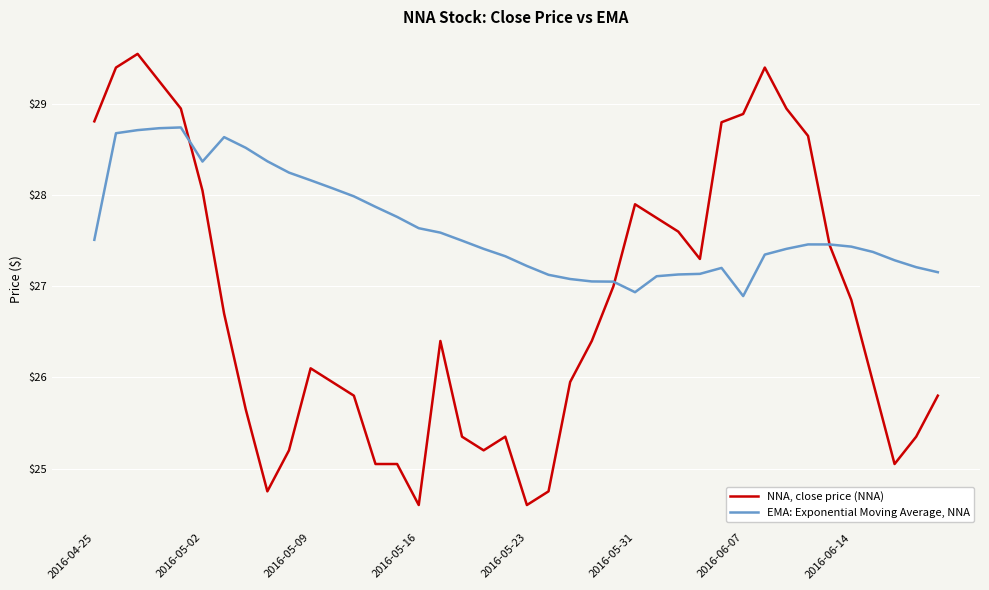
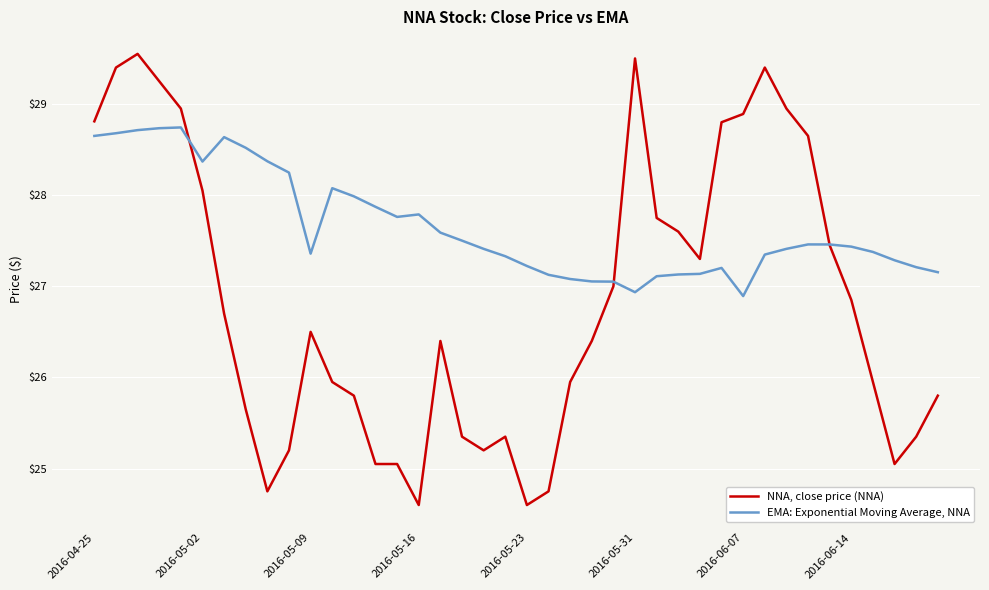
  {
    "NNA, close price (NNA)": {
      "2016-04-25": "$28.8",
      "2016-05-02": "$28.0",
-     "2016-05-09": "$26.1",
+     "2016-05-09": "$26.5",
      "2016-05-16": "$24.6",
      "2016-05-23": "$24.6",
-     "2016-05-31": "$27.9",
+     "2016-05-31": "$29.5",
      "2016-06-07": "$28.9",
      "2016-06-14": "$26.9"
    },
    "EMA: Exponential Moving Average, NNA": {
-     "2016-04-25": "$27.5",
+     "2016-04-25": "$28.7",
      "2016-05-02": "$28.4",
-     "2016-05-09": "$28.2",
-     "2016-05-16": "$27.6",
+     "2016-05-09": "$27.4",
+     "2016-05-16": "$27.8",
      "2016-05-23": "$27.2",
      "2016-05-31": "$26.9",
      "2016-06-07": "$26.9",
      "2016-06-14": "$27.4"
    }
  }
